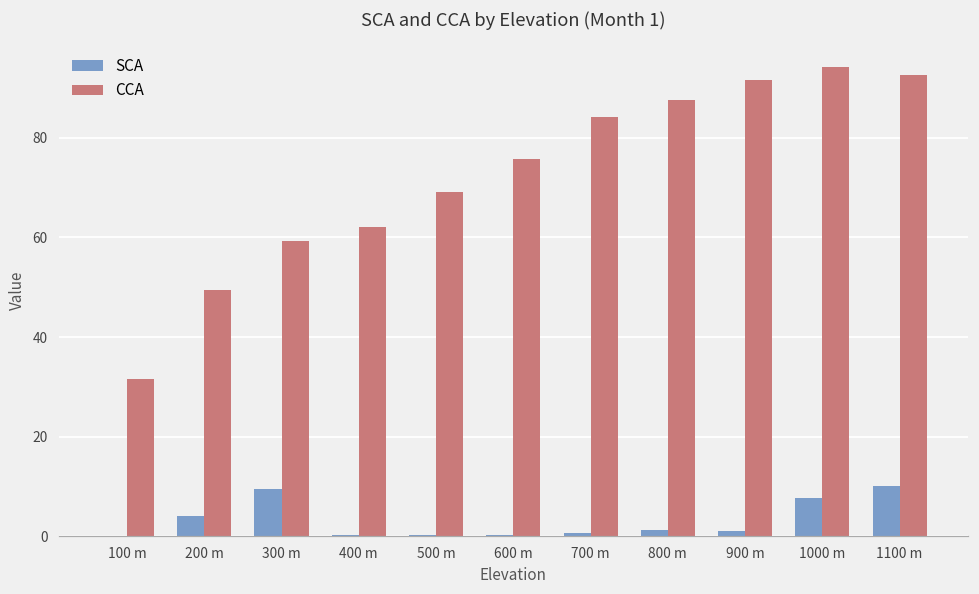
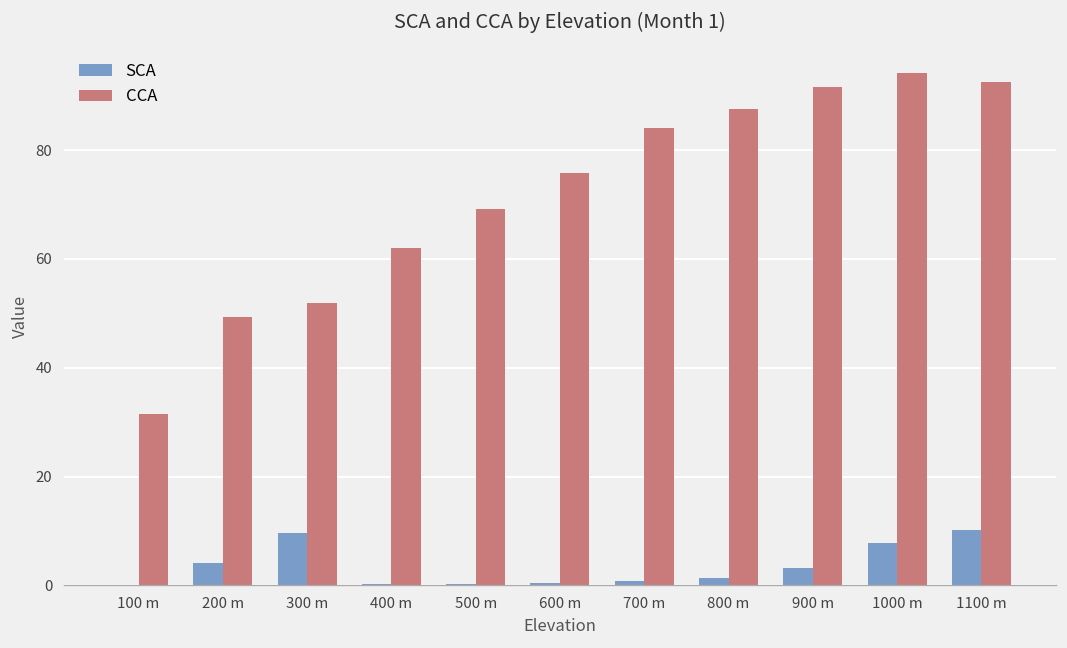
  {
    "SCA": {
      "200 m": 4,
      "300 m": 10,
      "700 m": 1,
      "800 m": 1,
-     "900 m": 1,
+     "900 m": 3,
      "1000 m": 8,
      "1100 m": 10
    },
    "CCA": {
      "100 m": 31,
      "200 m": 49,
-     "300 m": 59,
+     "300 m": 52,
      "400 m": 62,
      "500 m": 69,
      "600 m": 76,
      "700 m": 84,
      "800 m": 88,
      "900 m": 92,
      "1000 m": 94,
      "1100 m": 93
    }
  }
